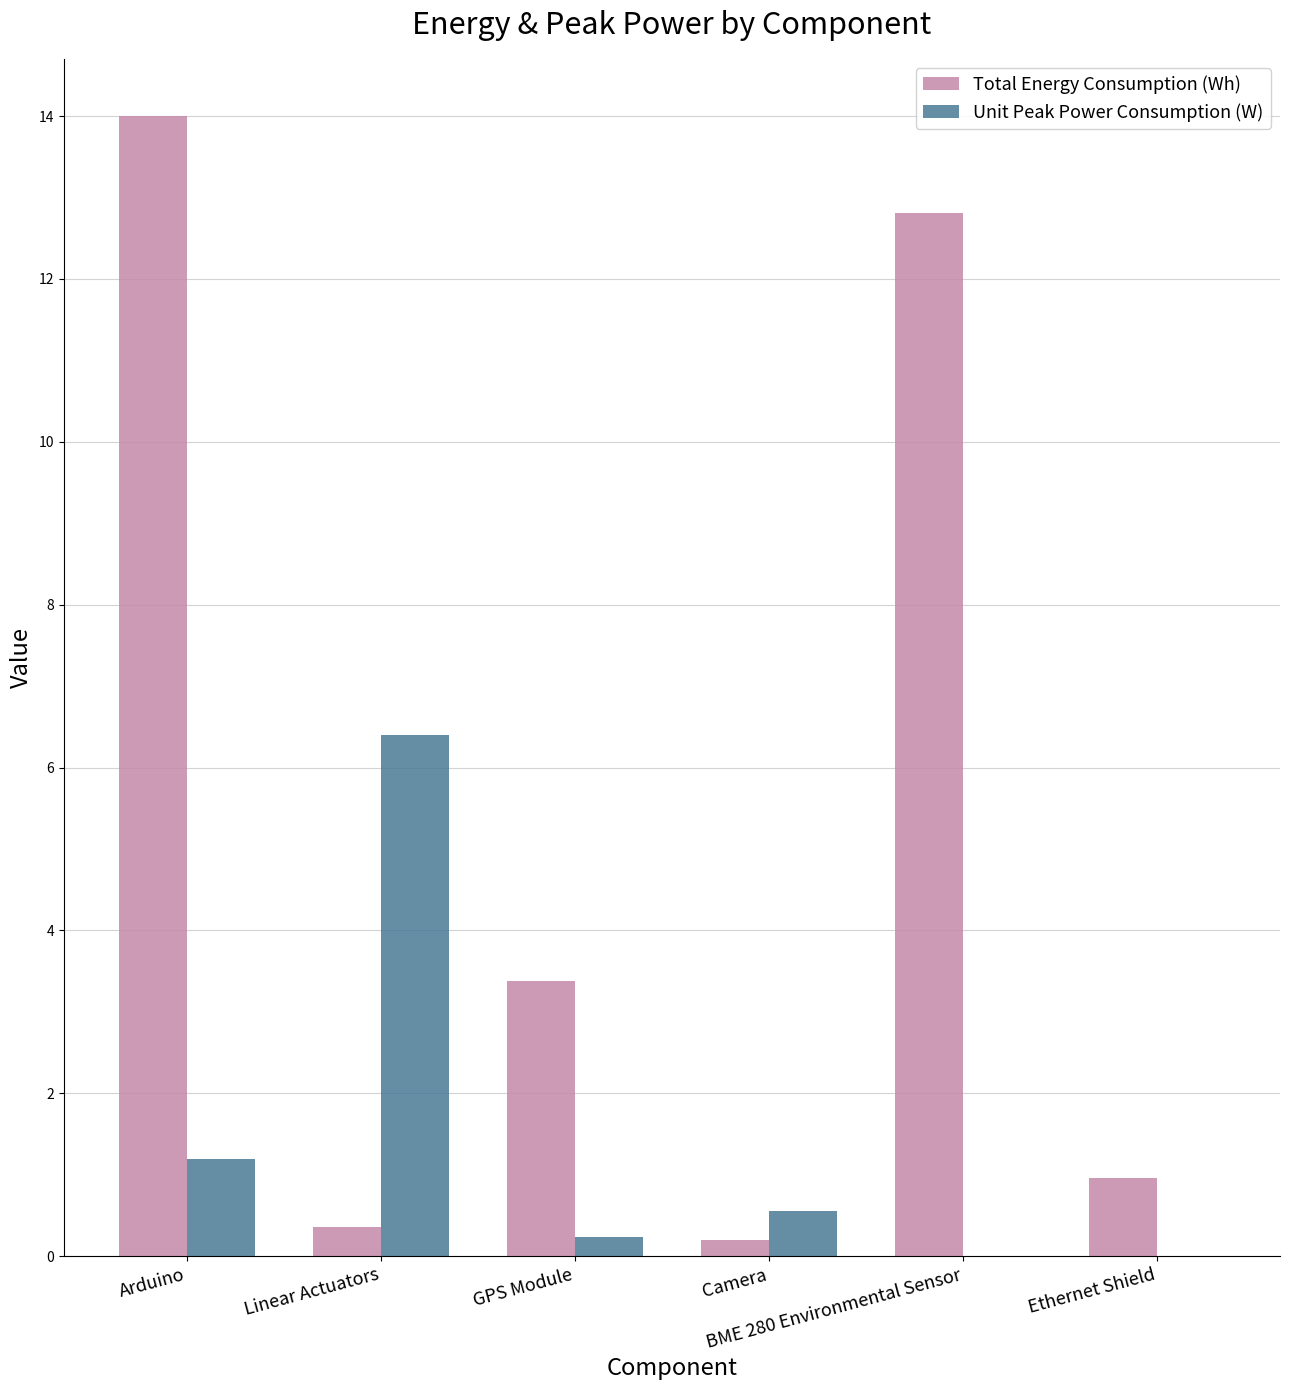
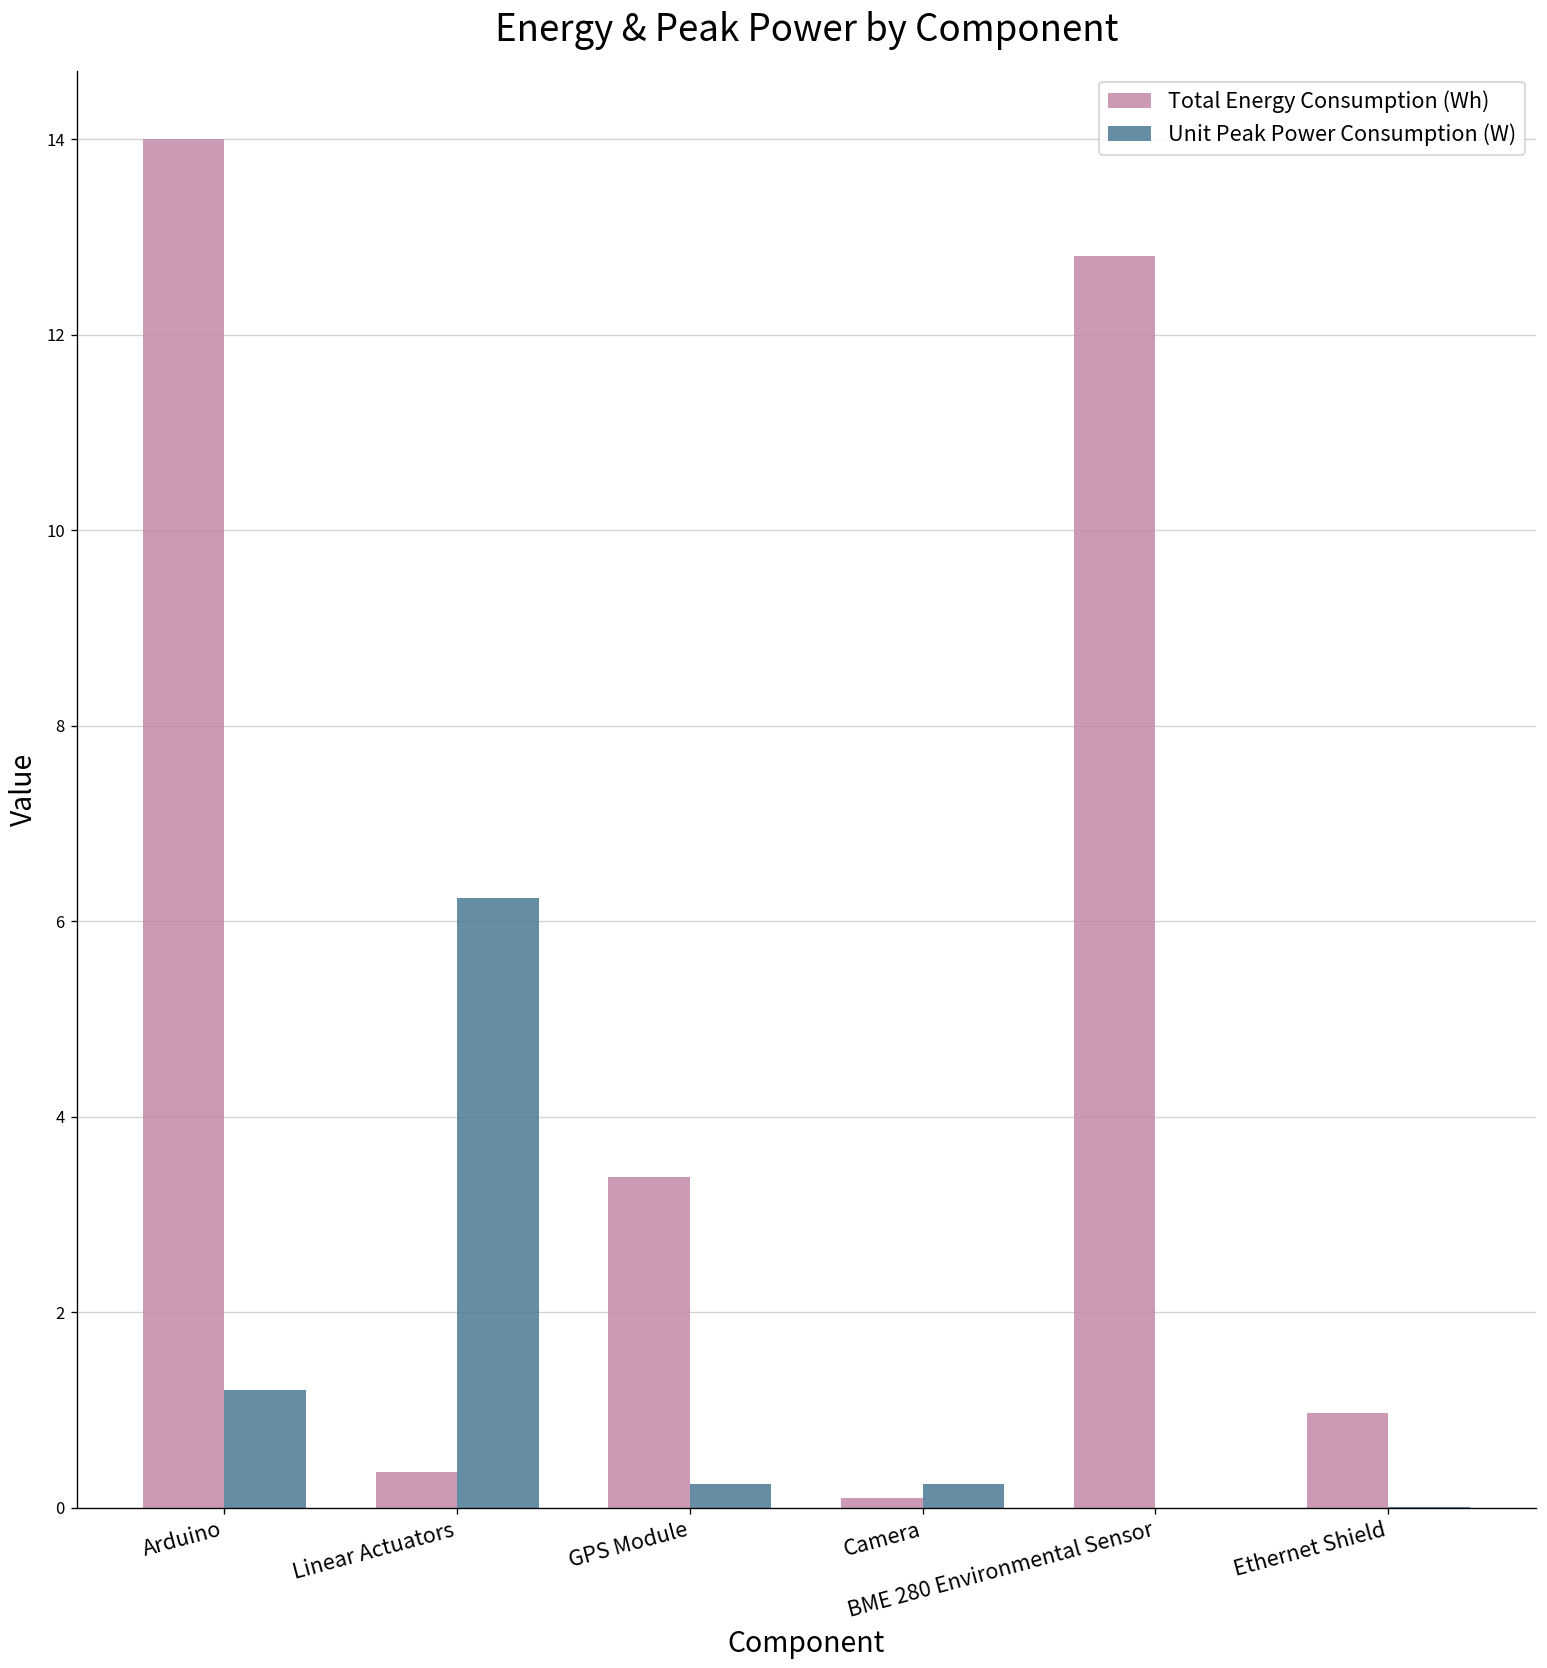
  {
    "Total Energy Consumption (Wh)": {
      "Arduino": 14.0,
      "Linear Actuators": 0.4,
      "GPS Module": 3.4,
-     "Camera": 0.2,
+     "Camera": 0.1,
      "BME 280 Environmental Sensor": 12.8,
      "Ethernet Shield": 1.0
    },
    "Unit Peak Power Consumption (W)": {
      "Arduino": 1.2,
-     "Linear Actuators": 6.4,
+     "Linear Actuators": 6.2,
      "GPS Module": 0.2,
-     "Camera": 0.6
+     "Camera": 0.2
    }
  }
